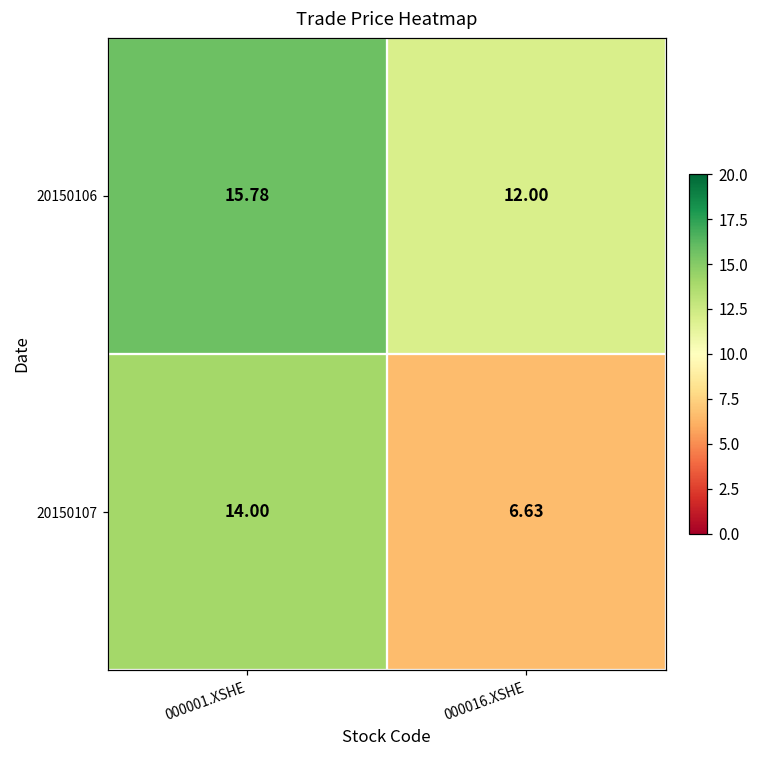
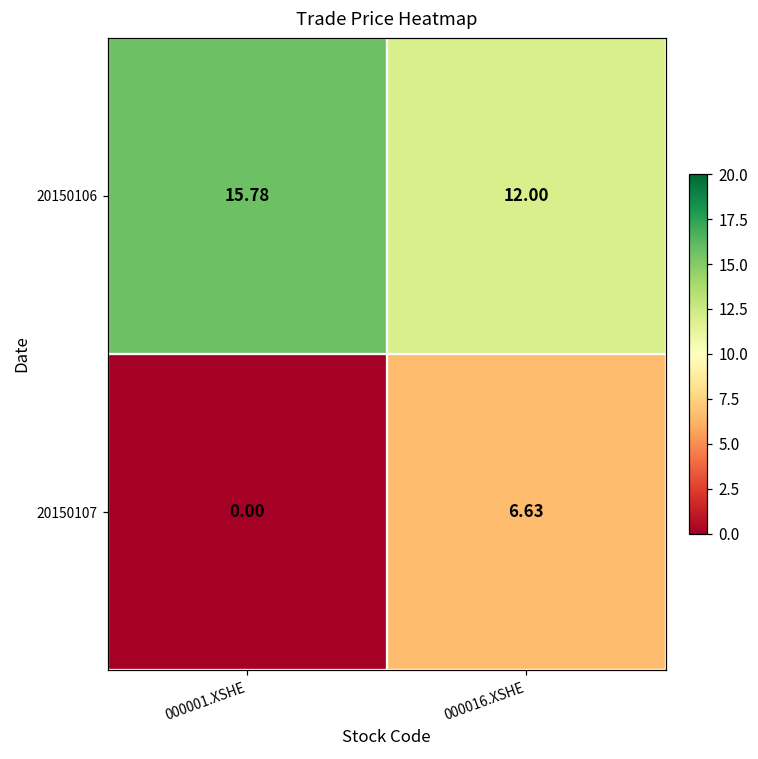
  {
    "20150106": {
      "000001.XSHE": 15.78,
      "000016.XSHE": 12.00
    },
    "20150107": {
-     "000001.XSHE": 14.00,
+     "000001.XSHE": 0.00,
      "000016.XSHE": 6.63
    }
  }
